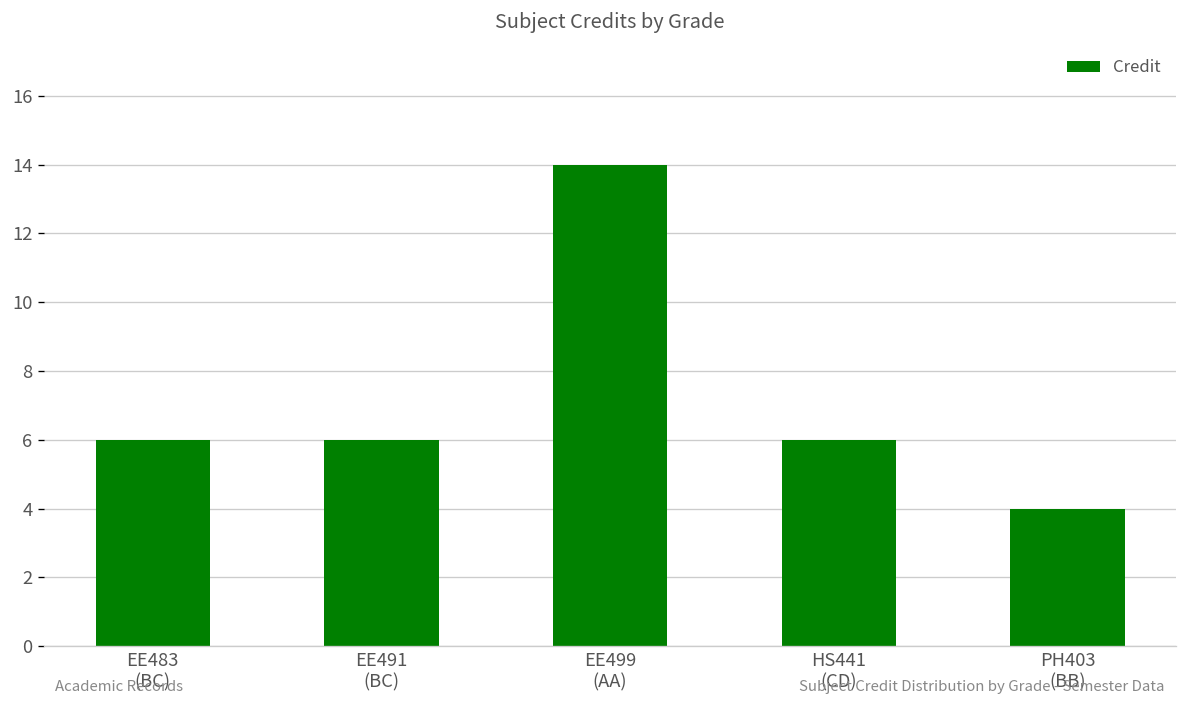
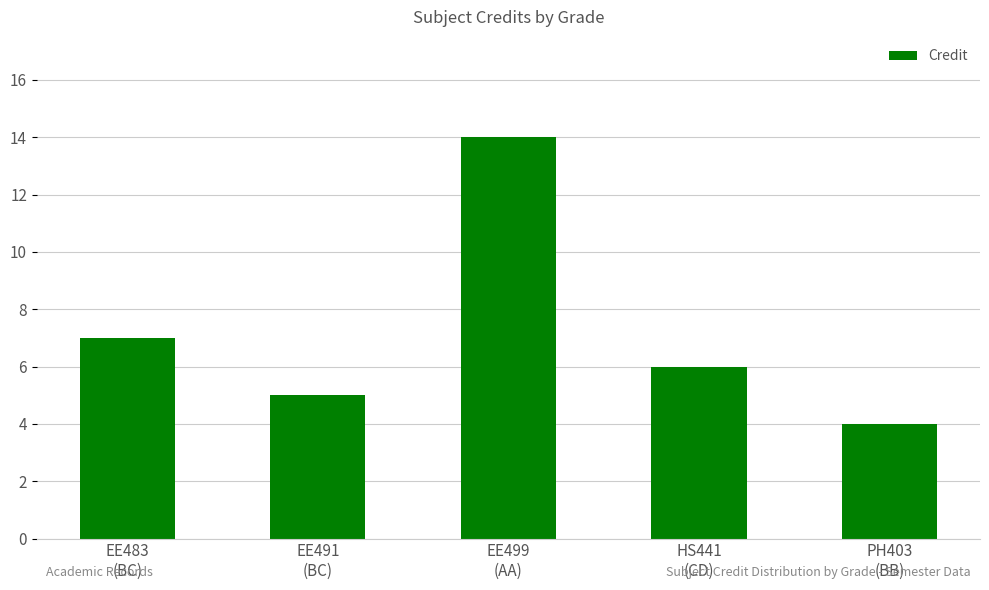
  {
-   "EE483 (BC)": 6,
-   "EE491 (BC)": 6,
+   "EE483 (BC)": 7,
+   "EE491 (BC)": 5,
    "EE499 (AA)": 14,
    "HS441 (CD)": 6,
    "PH403 (BB)": 4
  }
